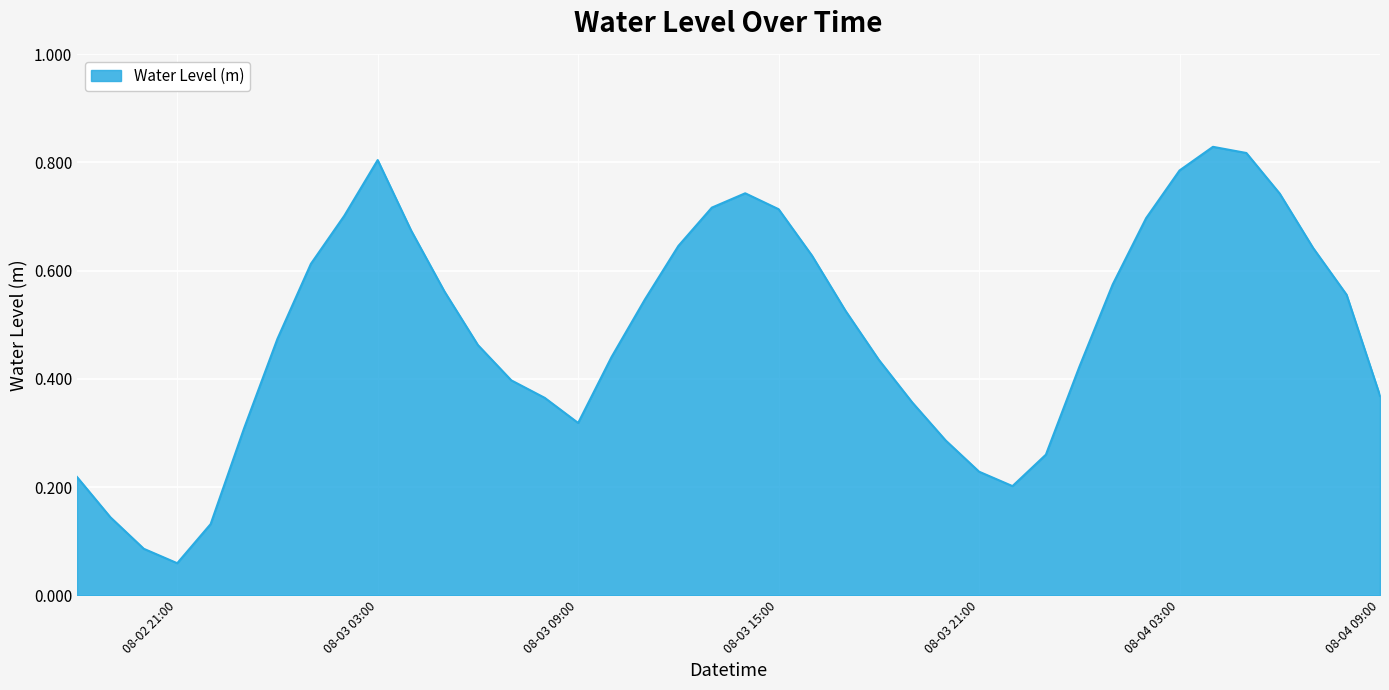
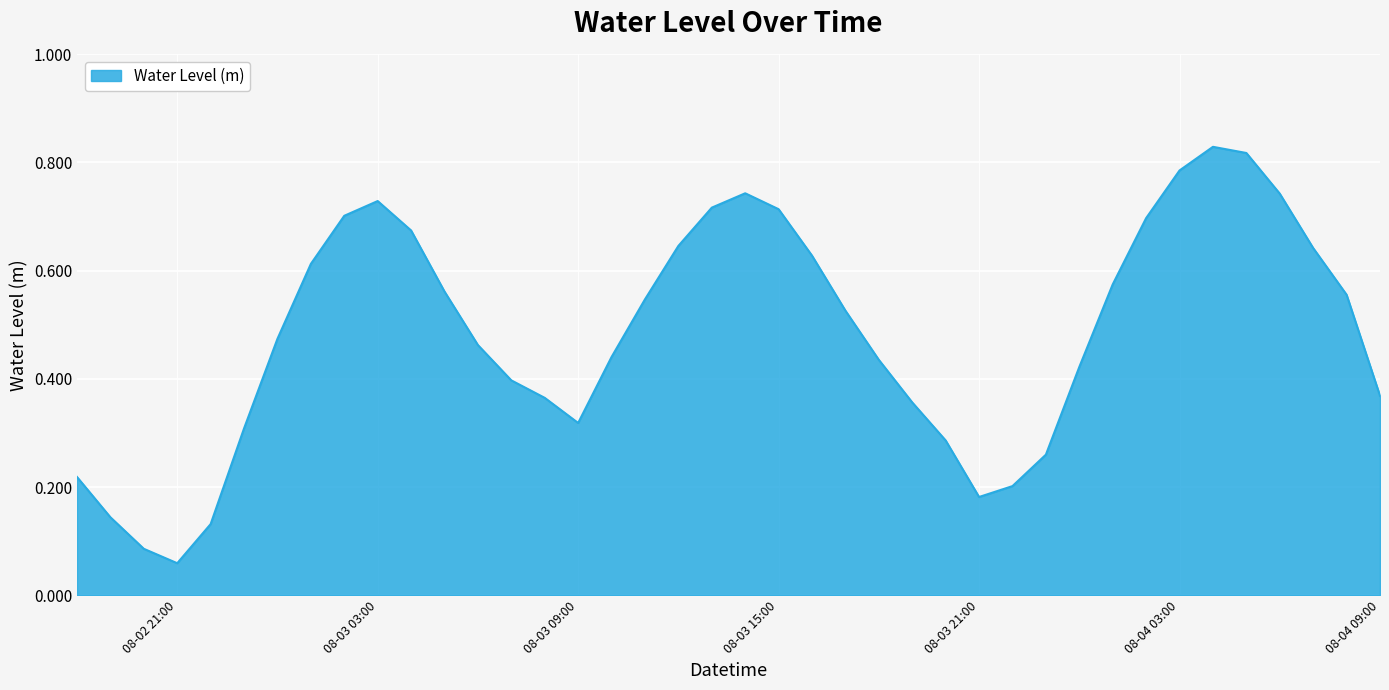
  {
    "08-02 21:00": 0.06,
-   "08-03 03:00": 0.80,
+   "08-03 03:00": 0.73,
    "08-03 09:00": 0.32,
    "08-03 15:00": 0.71,
-   "08-03 21:00": 0.23,
+   "08-03 21:00": 0.18,
    "08-04 03:00": 0.79,
    "08-04 09:00": 0.37
  }
